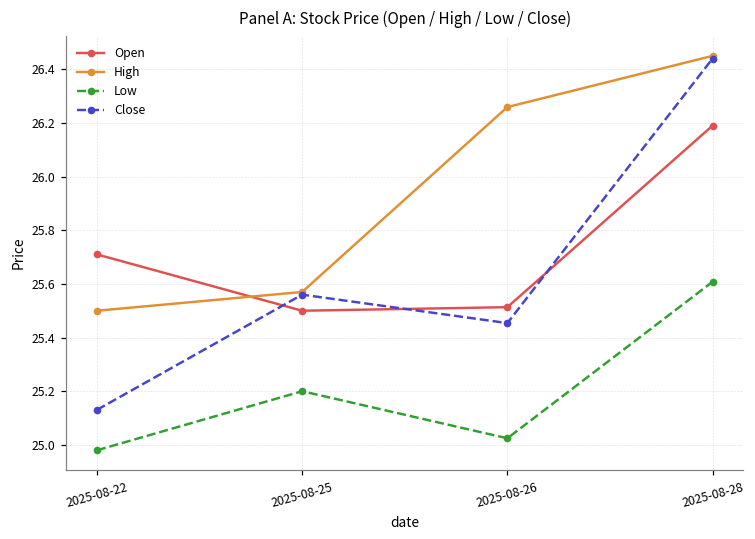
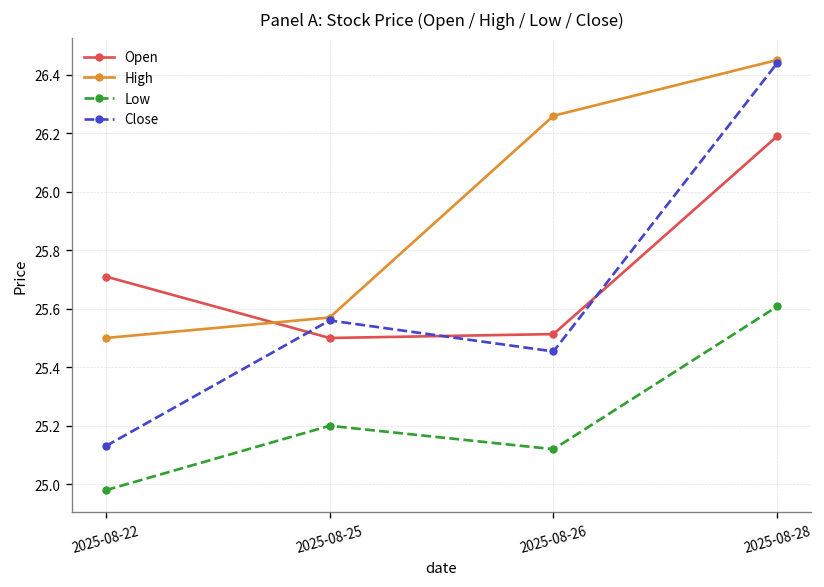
  {
    "Open": {
      "2025-08-22": 25.71,
      "2025-08-25": 25.50,
      "2025-08-26": 25.51,
      "2025-08-28": 26.19
    },
    "High": {
      "2025-08-22": 25.50,
      "2025-08-26": 26.26
    },
    "Low": {
      "2025-08-22": 24.98,
      "2025-08-25": 25.20,
-     "2025-08-26": 25.02,
+     "2025-08-26": 25.12,
      "2025-08-28": 25.61
    },
    "Close": {
      "2025-08-22": 25.13,
      "2025-08-26": 25.45
    }
  }
